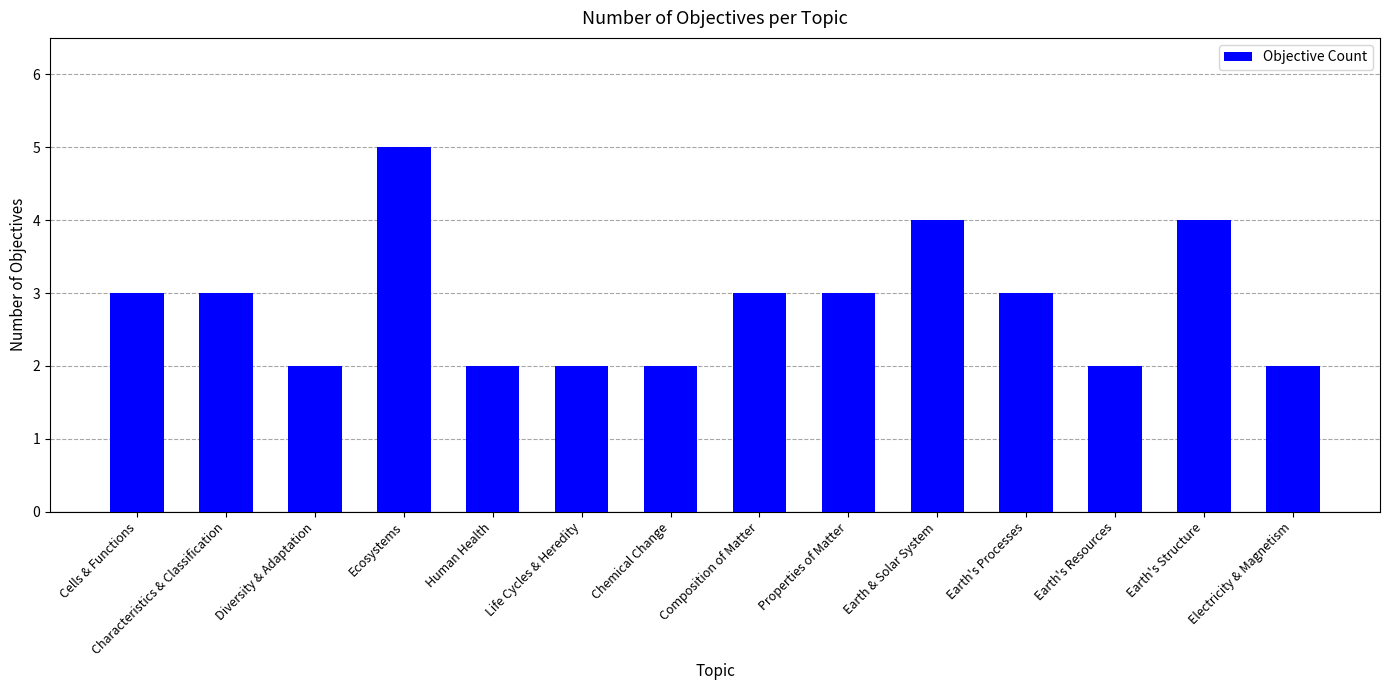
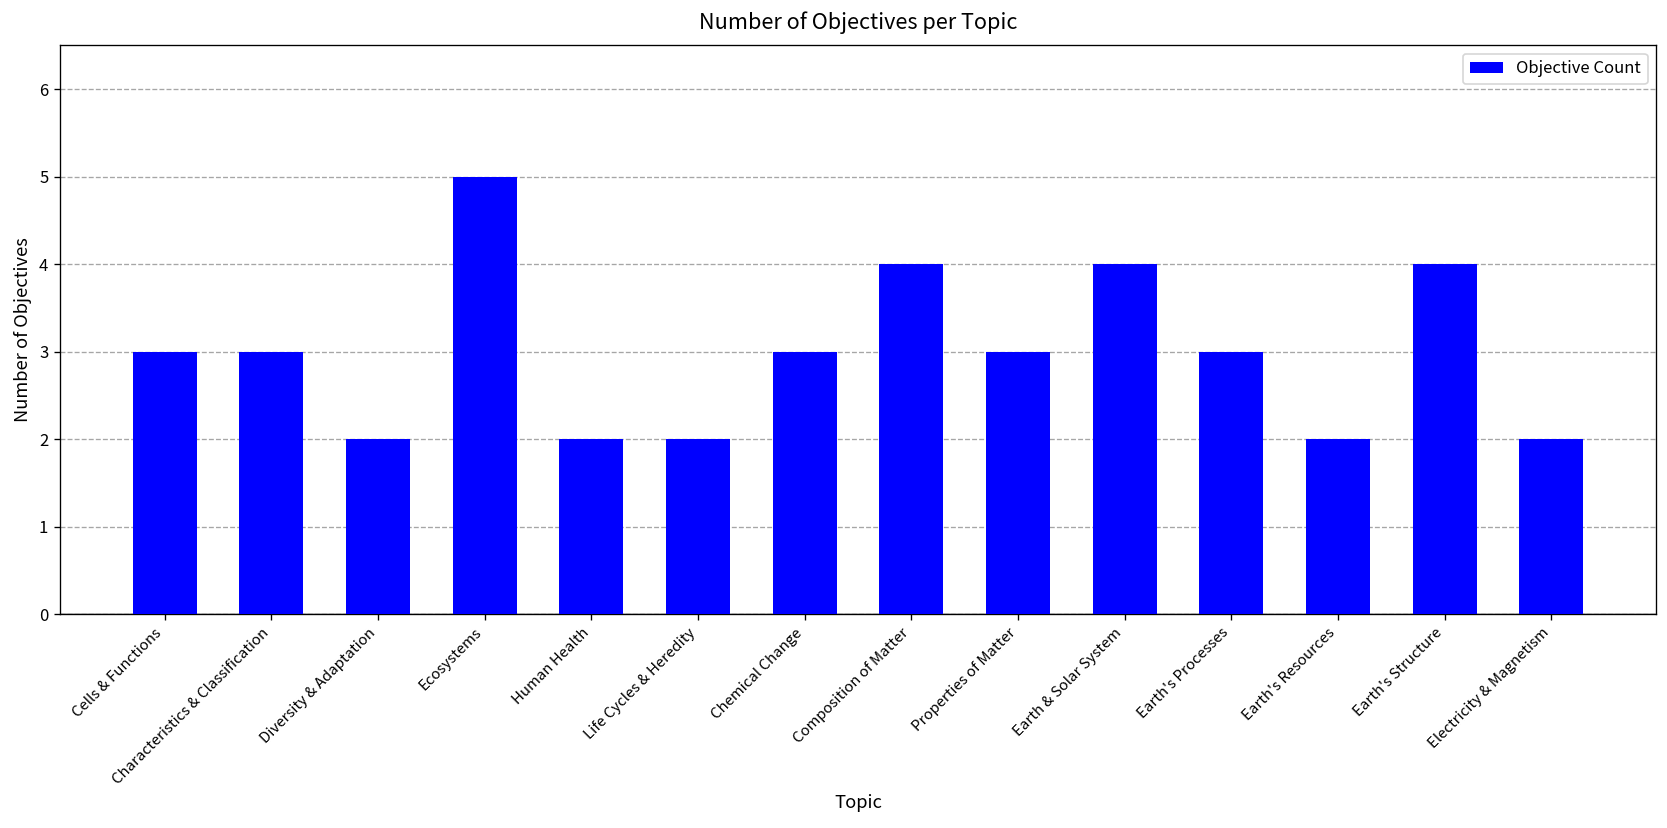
  {
    "Cells & Functions": 3,
    "Characteristics & Classification": 3,
    "Diversity & Adaptation": 2,
    "Ecosystems": 5,
    "Human Health": 2,
    "Life Cycles & Heredity": 2,
-   "Chemical Change": 2,
-   "Composition of Matter": 3,
+   "Chemical Change": 3,
+   "Composition of Matter": 4,
    "Properties of Matter": 3,
    "Earth & Solar System": 4,
    "Earth's Processes": 3,
    "Earth's Resources": 2,
    "Earth's Structure": 4,
    "Electricity & Magnetism": 2
  }
